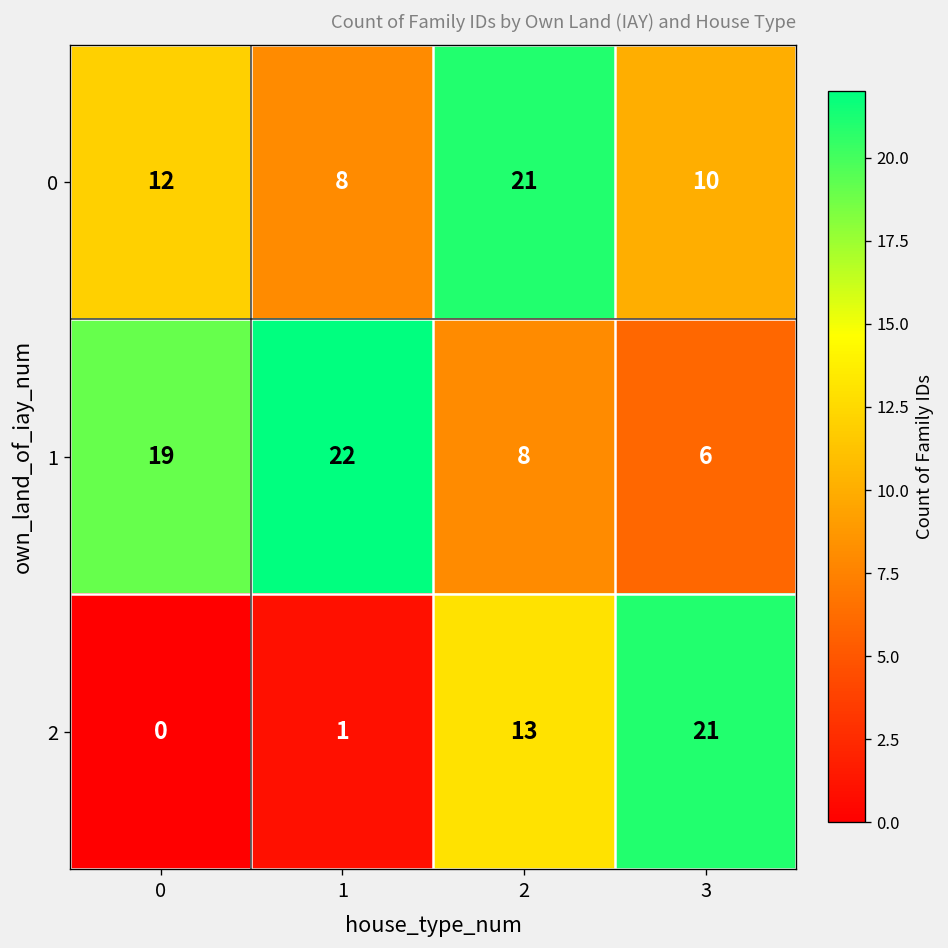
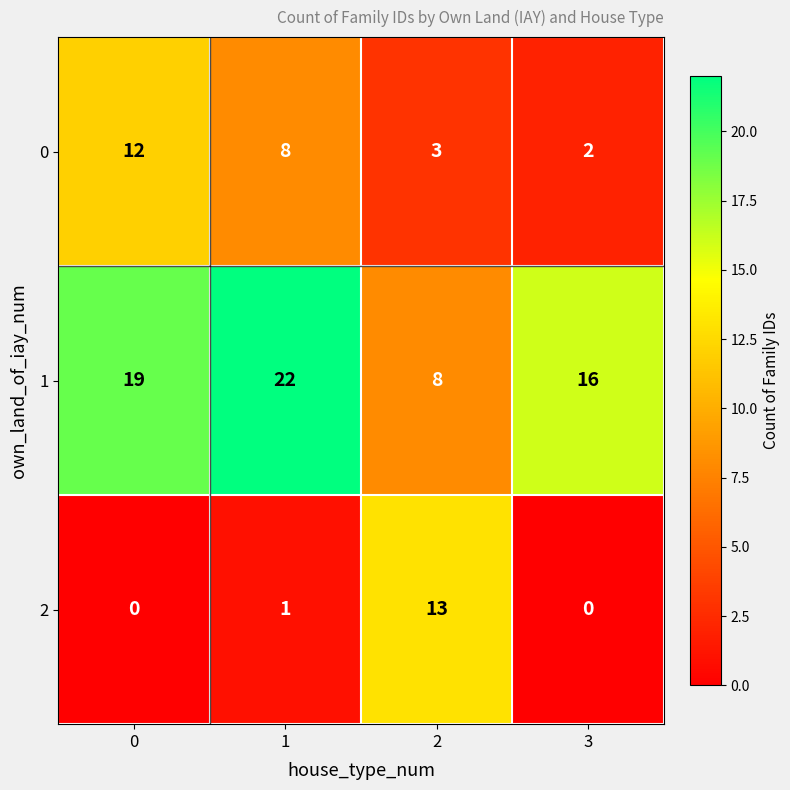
  {
    "0": {
      "0": 12,
      "1": 8,
-     "2": 21,
-     "3": 10
+     "2": 3,
+     "3": 2
    },
    "1": {
      "0": 19,
      "1": 22,
      "2": 8,
-     "3": 6
+     "3": 16
    },
    "2": {
      "0": 0,
      "1": 1,
      "2": 13,
-     "3": 21
+     "3": 0
    }
  }
